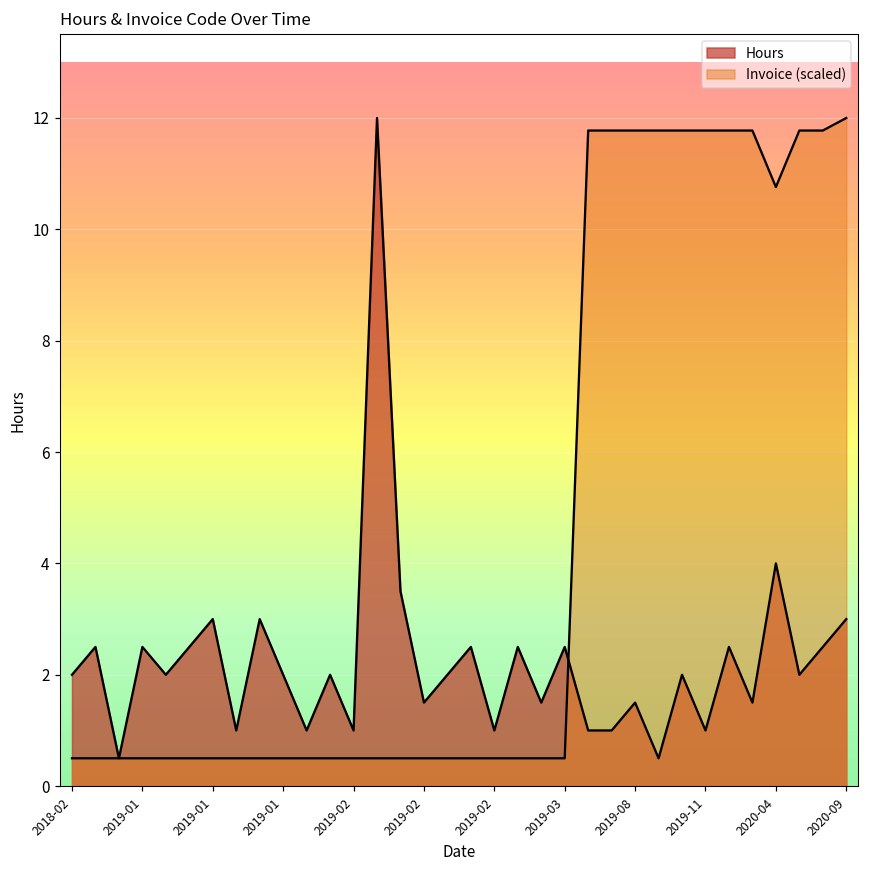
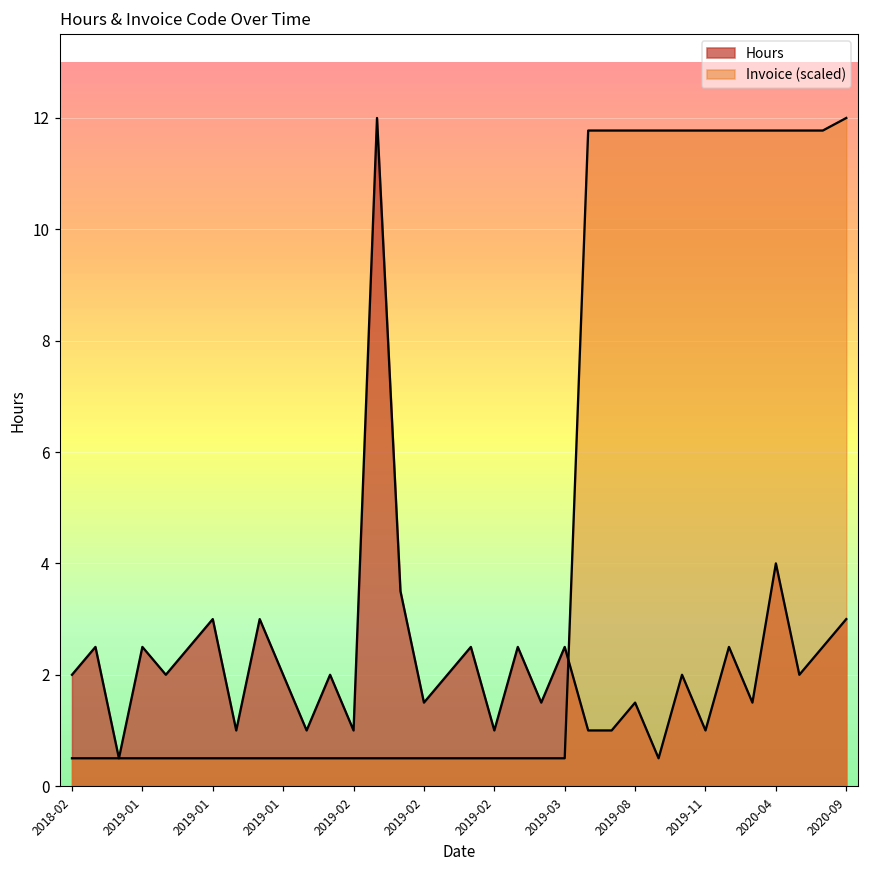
  {
    "Hours": {
      "2020-04": 4.0,
      "2020-09": 3.0
    },
    "Invoice (scaled)": {
-     "2020-04": 10.8,
+     "2020-04": 11.8,
      "2020-09": 12.0
    }
  }
